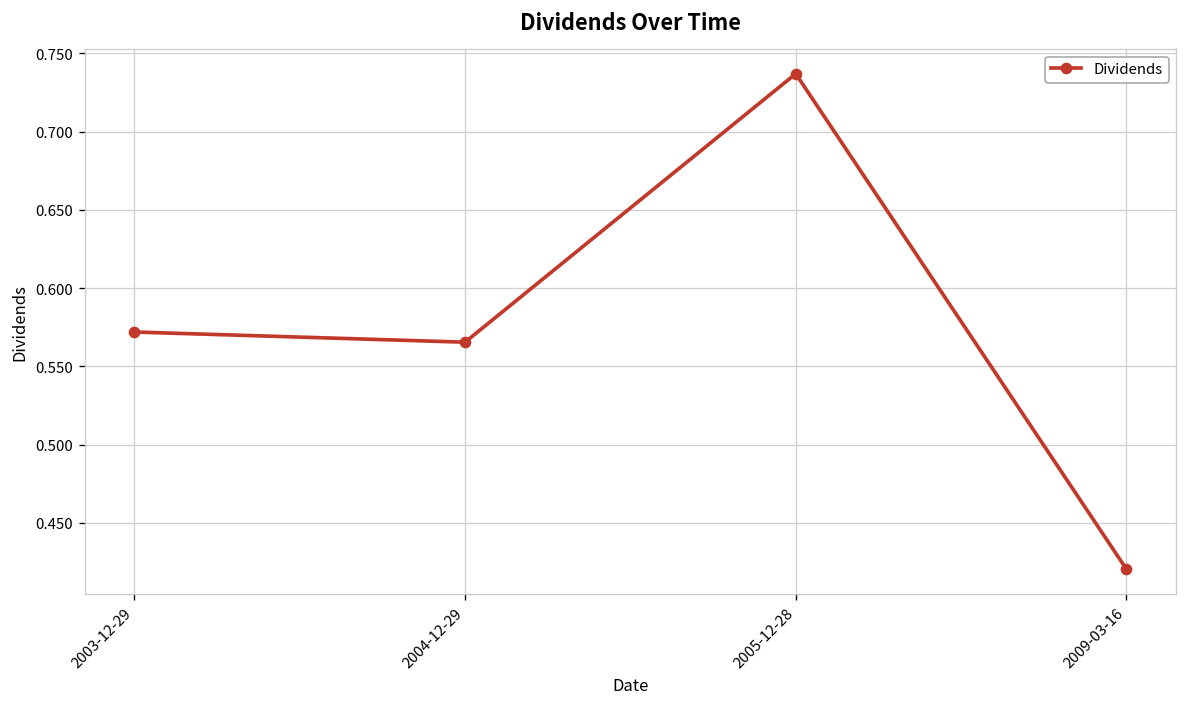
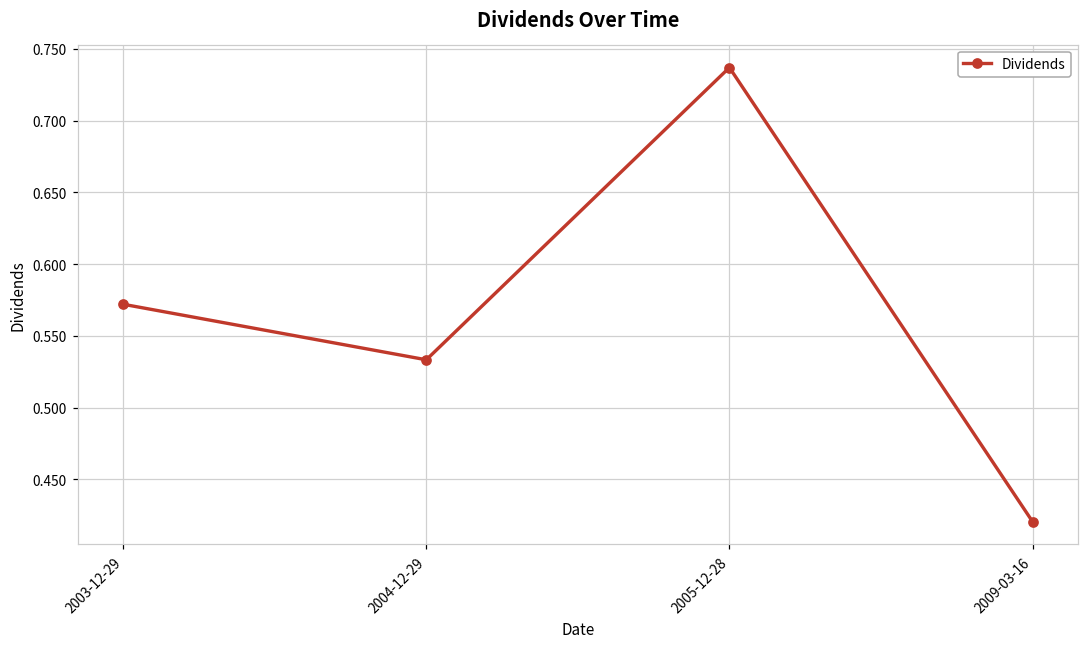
  {
    "2003-12-29": 0.572,
-   "2004-12-29": 0.566,
+   "2004-12-29": 0.533,
    "2005-12-28": 0.737,
    "2009-03-16": 0.421
  }
